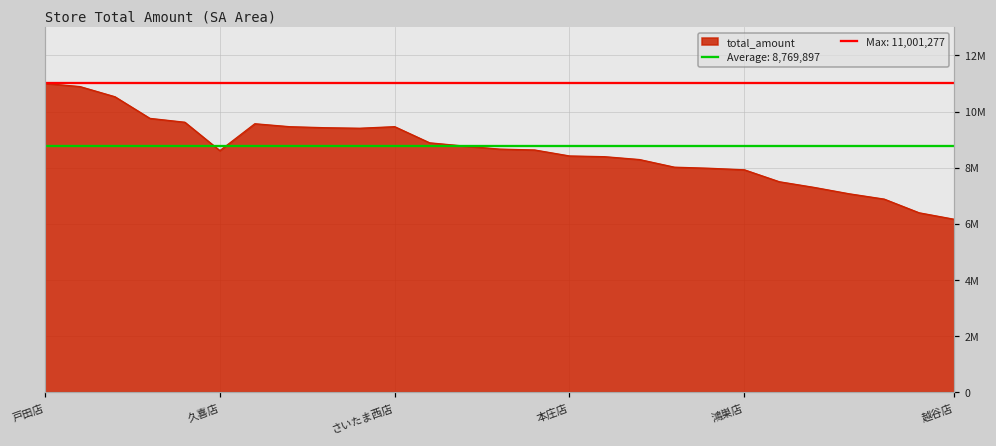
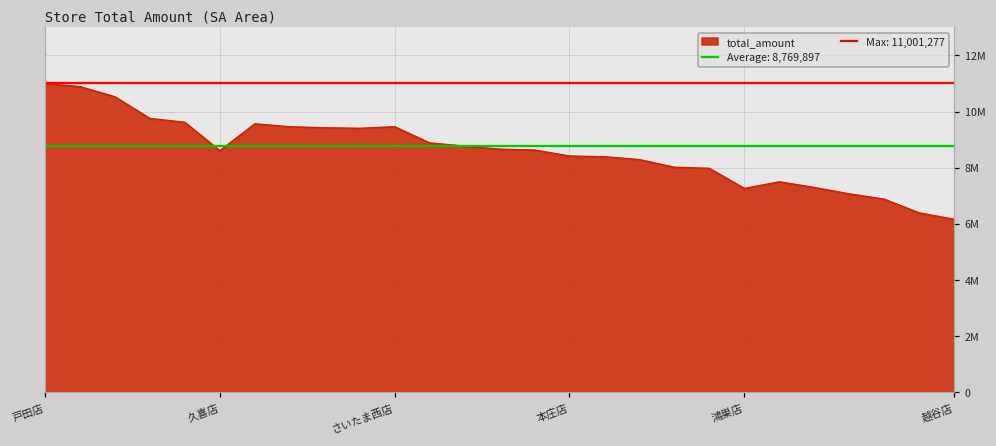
  {
    "戸田店": 11000000,
    "久喜店": 8600000,
    "さいたま西店": 9500000,
    "本庄店": 8400000,
-   "鴻巣店": 7900000,
+   "鴻巣店": 7300000,
    "越谷店": 6200000
  }
